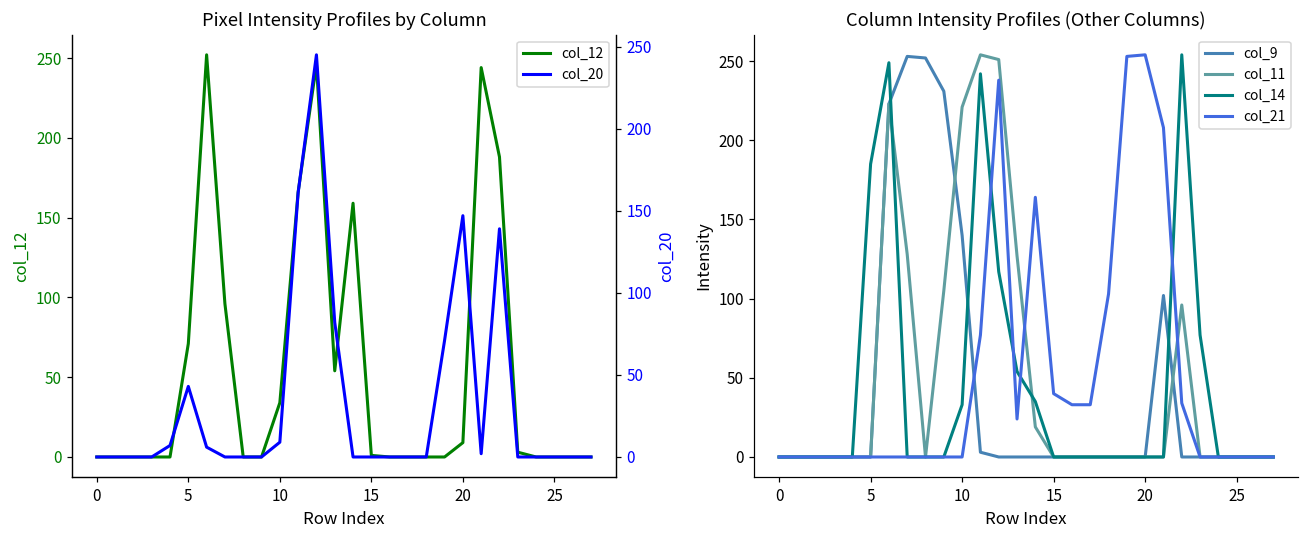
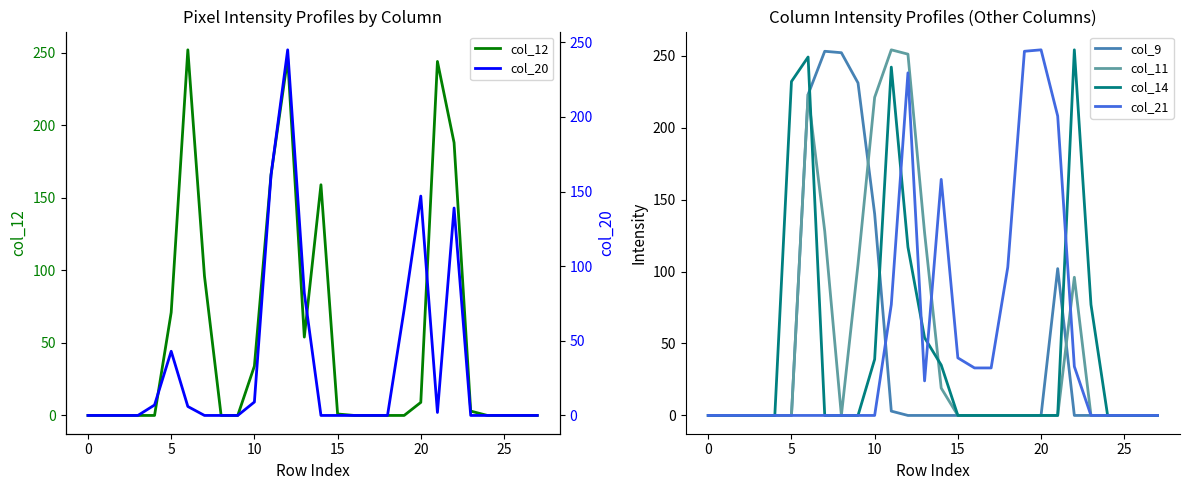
  {
    "Column Intensity Profiles (Other Columns)": {
      "col_14": {
-       "5": 185,
-       "10": 33
+       "5": 232,
+       "10": 39
      }
    }
  }
